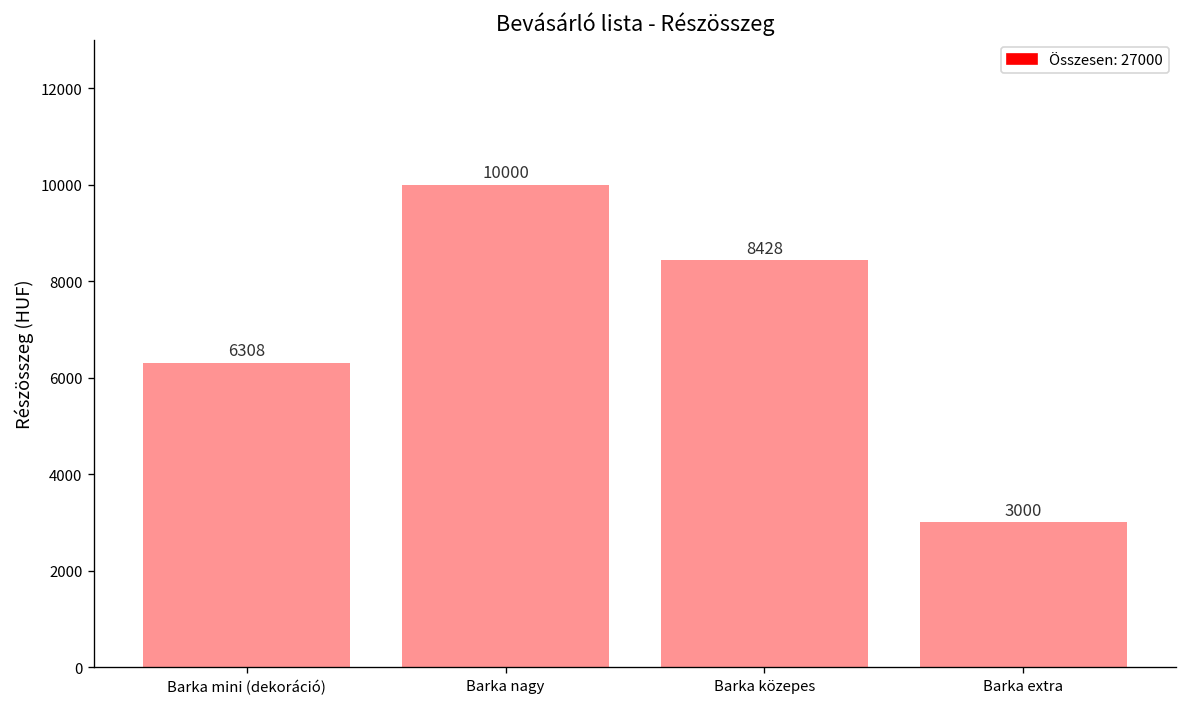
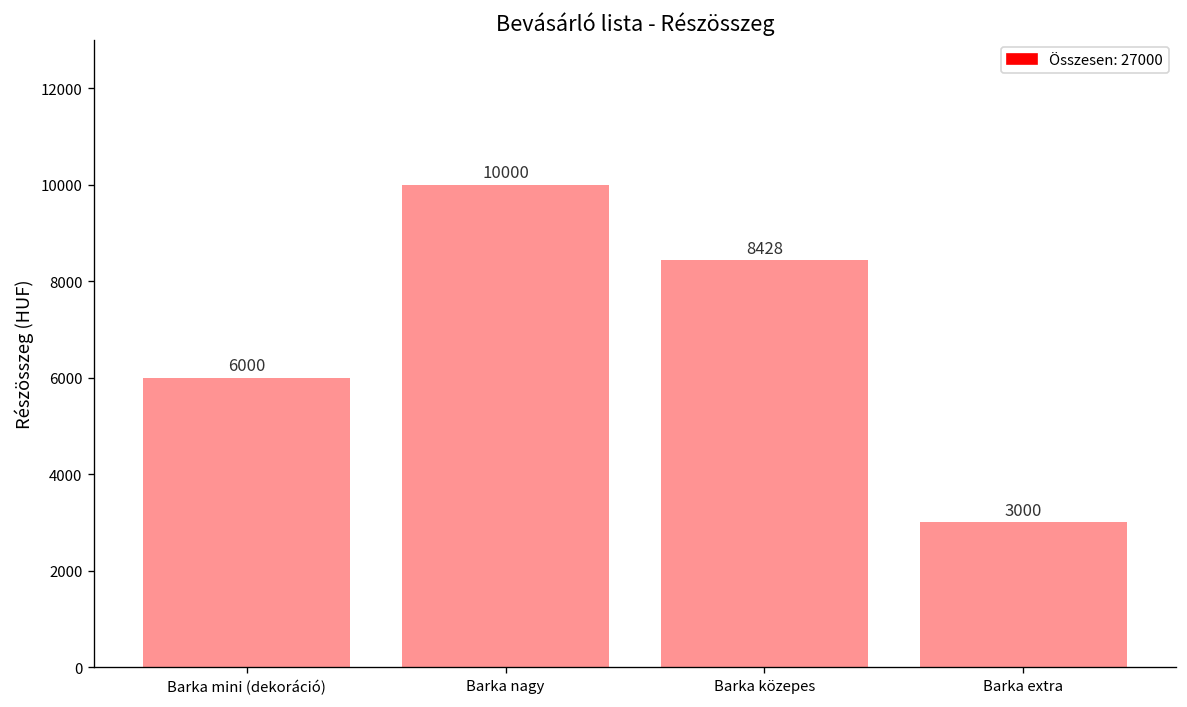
  {
-   "Barka mini (dekoráció)": 6308,
+   "Barka mini (dekoráció)": 6000,
    "Barka nagy": 10000,
    "Barka közepes": 8428,
    "Barka extra": 3000
  }
